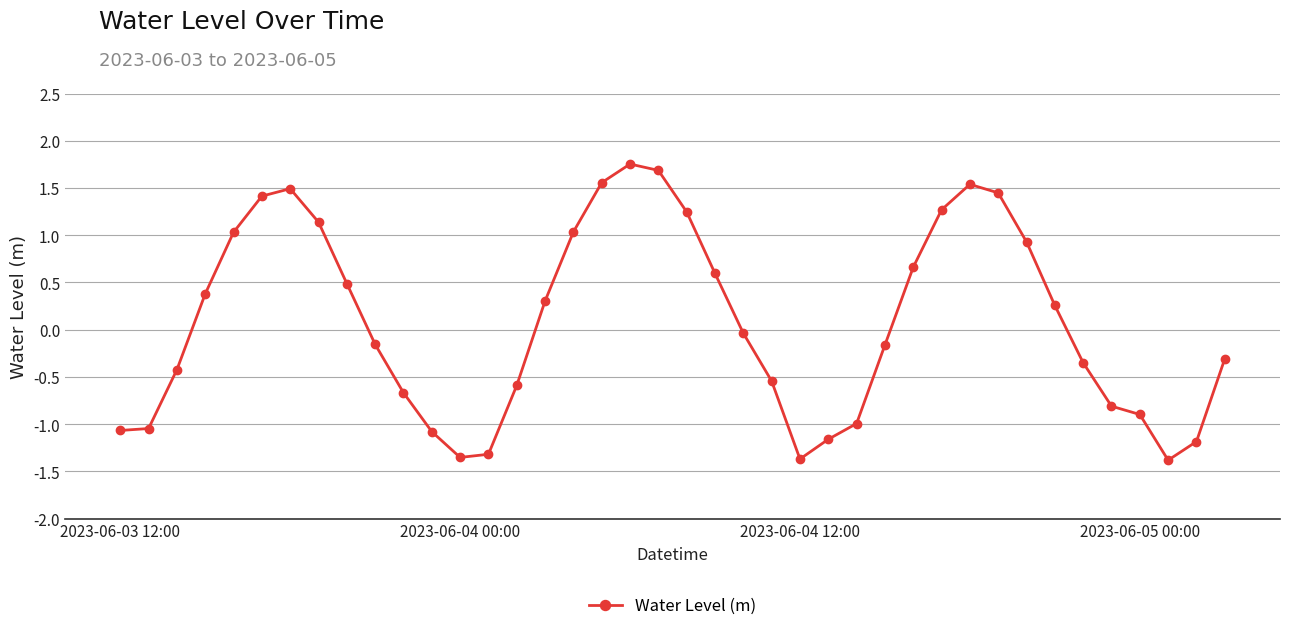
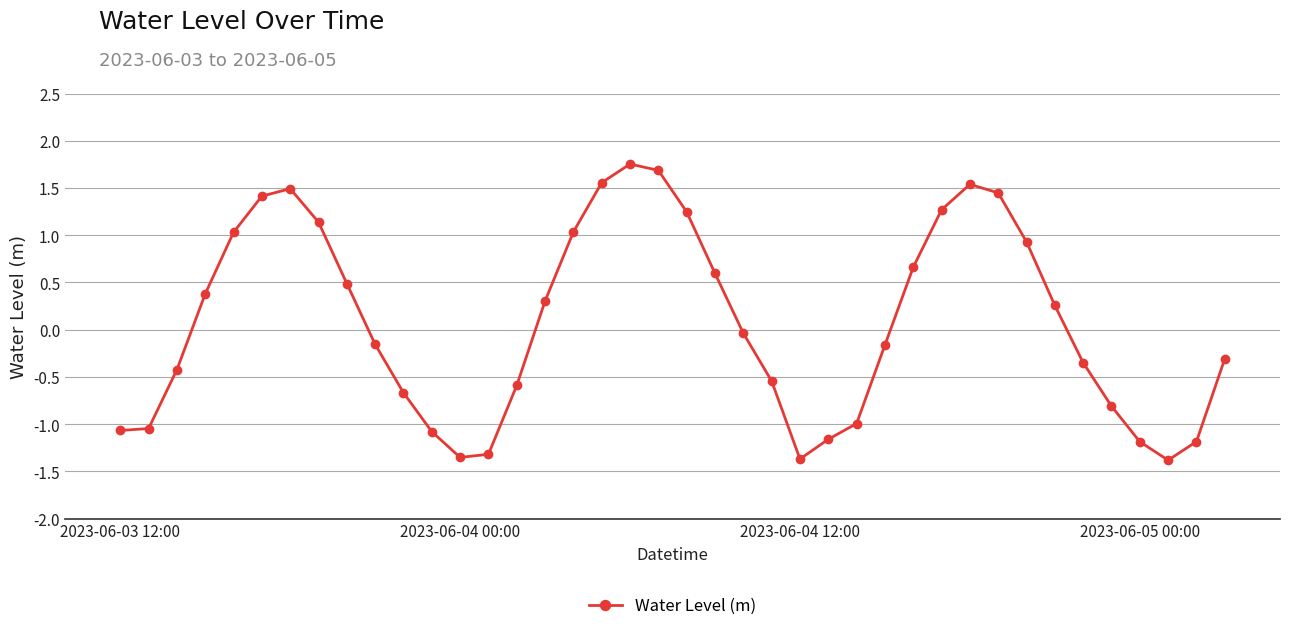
  {
    "2023-06-03 12:00": -1.1,
    "2023-06-04 00:00": -1.4,
    "2023-06-04 12:00": -1.4,
-   "2023-06-05 00:00": -0.9
+   "2023-06-05 00:00": -1.2
  }
